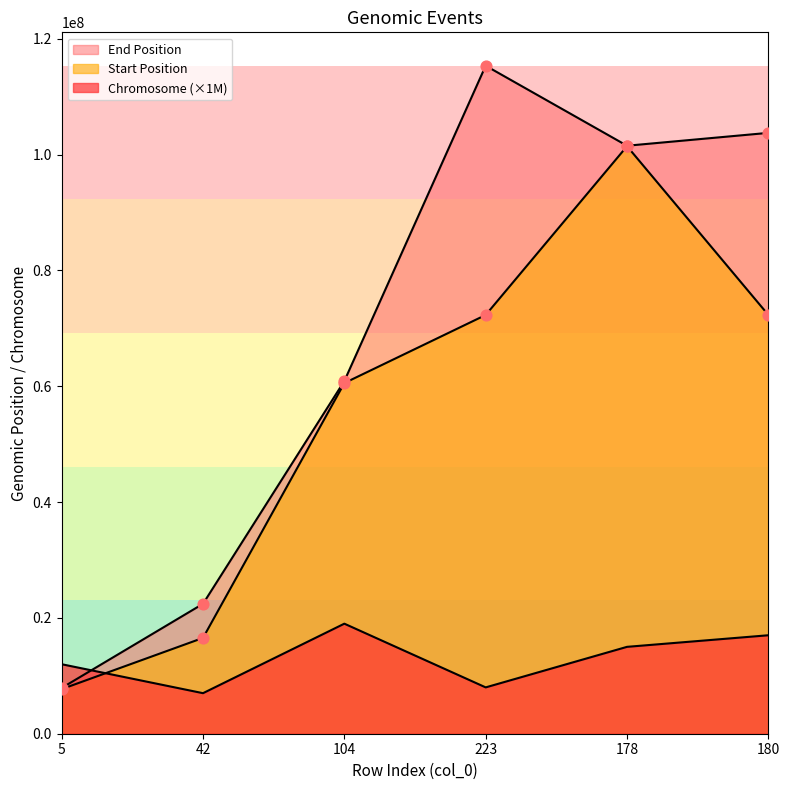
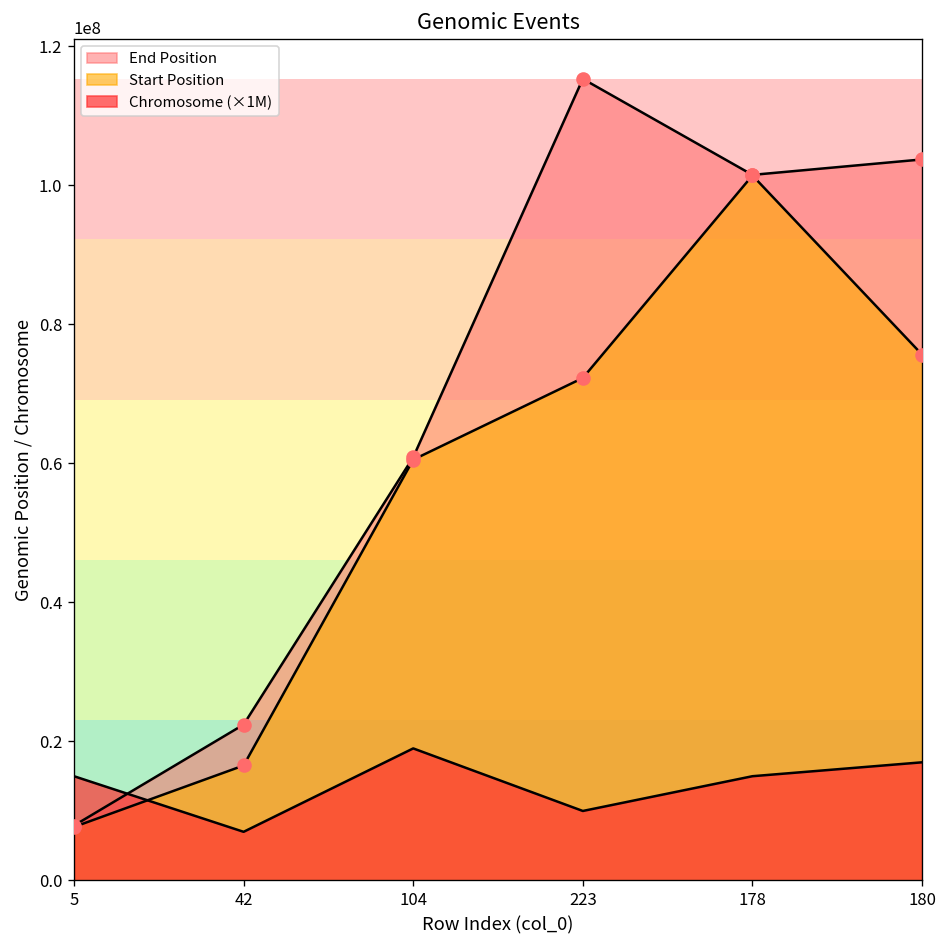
  {
    "End Position": {
      "42": 22000000,
      "223": 115000000,
      "180": 104000000
    },
    "Start Position": {
      "42": 17000000,
      "223": 72000000,
-     "180": 72000000
+     "180": 76000000
    },
    "Chromosome (×1M)": {
-     "5": 12000000,
+     "5": 15000000,
      "42": 7000000,
      "104": 19000000,
-     "223": 8000000,
+     "223": 10000000,
      "178": 15000000,
      "180": 17000000
    }
  }
